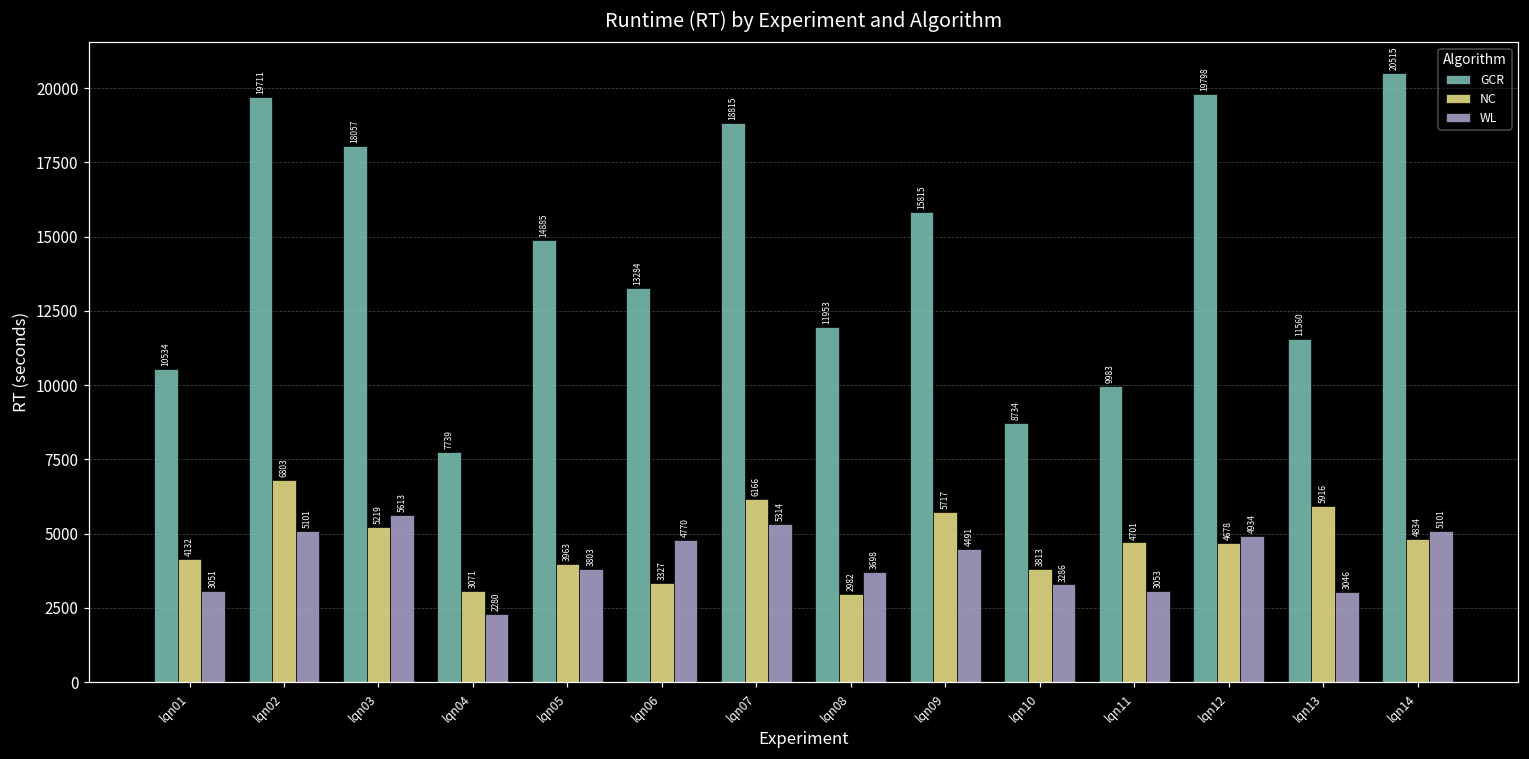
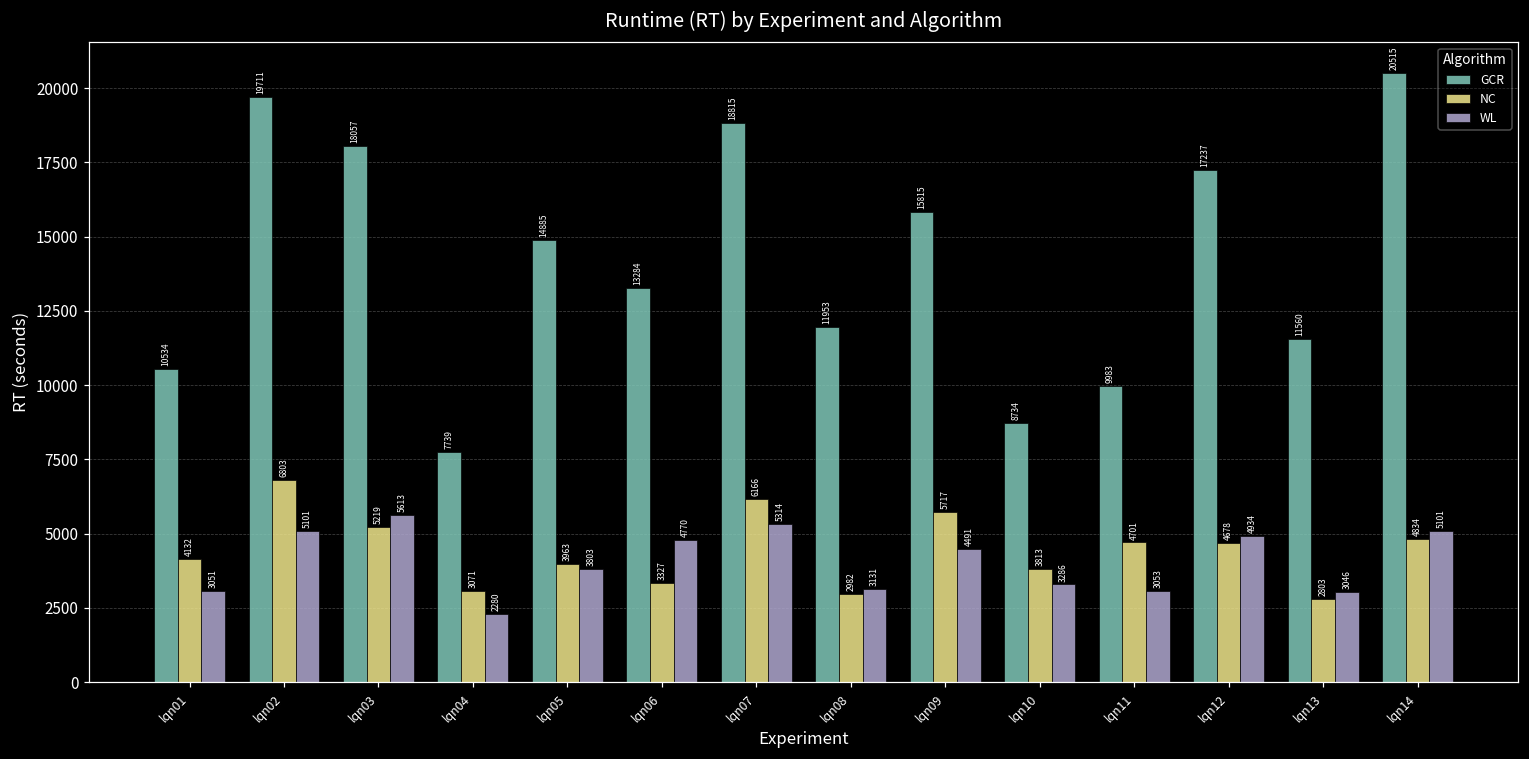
  {
    "GCR": {
      "lqn01": 10534,
      "lqn02": 19711,
      "lqn03": 18057,
      "lqn04": 7739,
      "lqn05": 14885,
      "lqn06": 13284,
      "lqn07": 18815,
      "lqn08": 11953,
      "lqn09": 15815,
      "lqn10": 8734,
      "lqn11": 9983,
-     "lqn12": 19798,
+     "lqn12": 17237,
      "lqn13": 11560,
      "lqn14": 20515
    },
    "NC": {
      "lqn01": 4132,
      "lqn02": 6803,
      "lqn03": 5219,
      "lqn04": 3071,
      "lqn05": 3963,
      "lqn06": 3327,
      "lqn07": 6166,
      "lqn08": 2982,
      "lqn09": 5717,
      "lqn10": 3813,
      "lqn11": 4701,
      "lqn12": 4678,
-     "lqn13": 5916,
+     "lqn13": 2803,
      "lqn14": 4834
    },
    "WL": {
      "lqn01": 3051,
      "lqn02": 5101,
      "lqn03": 5613,
      "lqn04": 2280,
      "lqn05": 3803,
      "lqn06": 4770,
      "lqn07": 5314,
-     "lqn08": 3698,
+     "lqn08": 3131,
      "lqn09": 4491,
      "lqn10": 3286,
      "lqn11": 3053,
      "lqn12": 4934,
      "lqn13": 3046,
      "lqn14": 5101
    }
  }
